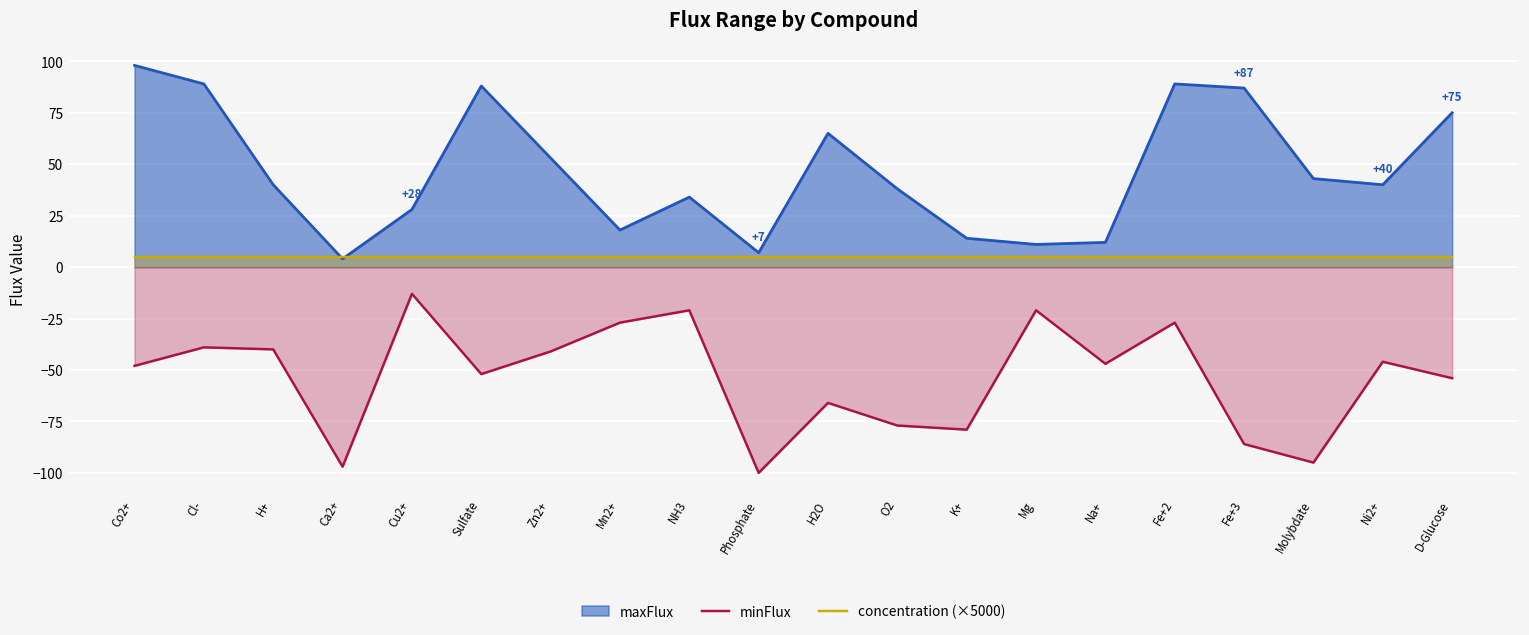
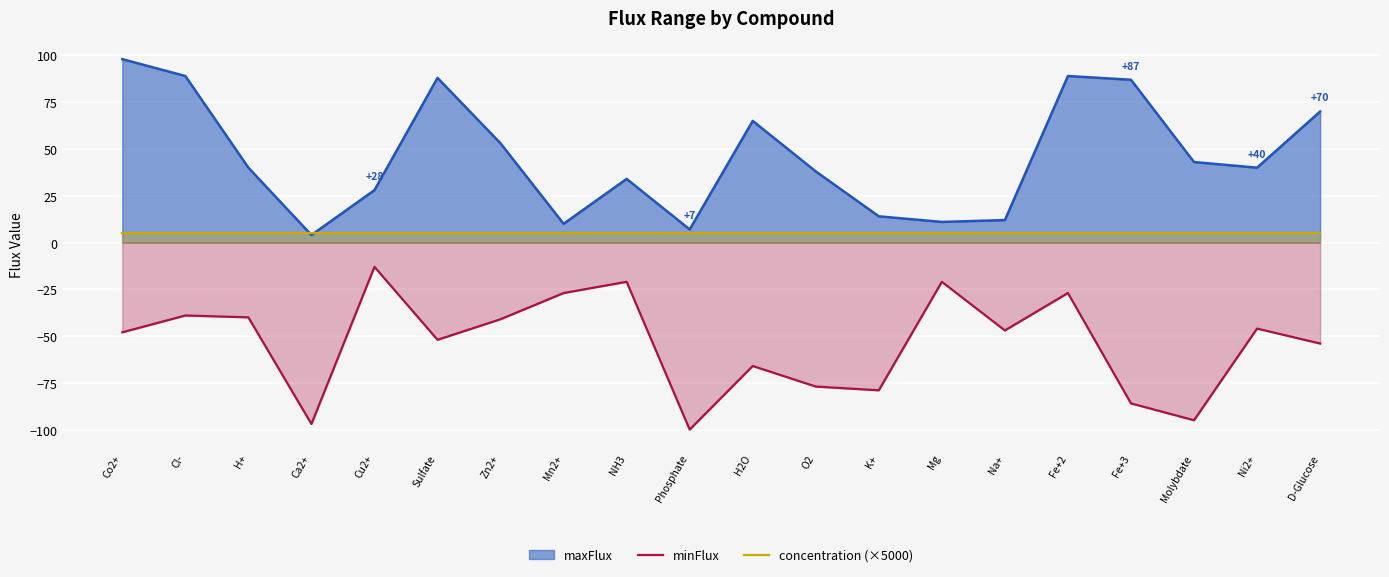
  {
    "maxFlux": {
      "Cu2+": "+28",
-     "Mn2+": "18",
+     "Mn2+": "10",
      "Phosphate": "+7",
      "Fe+3": "+87",
      "Ni2+": "+40",
-     "D-Glucose": "+75"
+     "D-Glucose": "+70"
    },
    "concentration (×5000)": {
      "Co2+": "5",
      "Cl-": "5",
      "H+": "5",
      "Cu2+": "5",
      "Sulfate": "5",
      "Zn2+": "5",
      "Mn2+": "5",
      "NH3": "5",
      "Phosphate": "5",
      "H2O": "5",
      "O2": "5",
      "K+": "5",
      "Mg": "5",
      "Na+": "5",
      "Fe+2": "5",
      "Fe+3": "5",
      "Molybdate": "5",
      "Ni2+": "5",
      "D-Glucose": "5"
    }
  }
